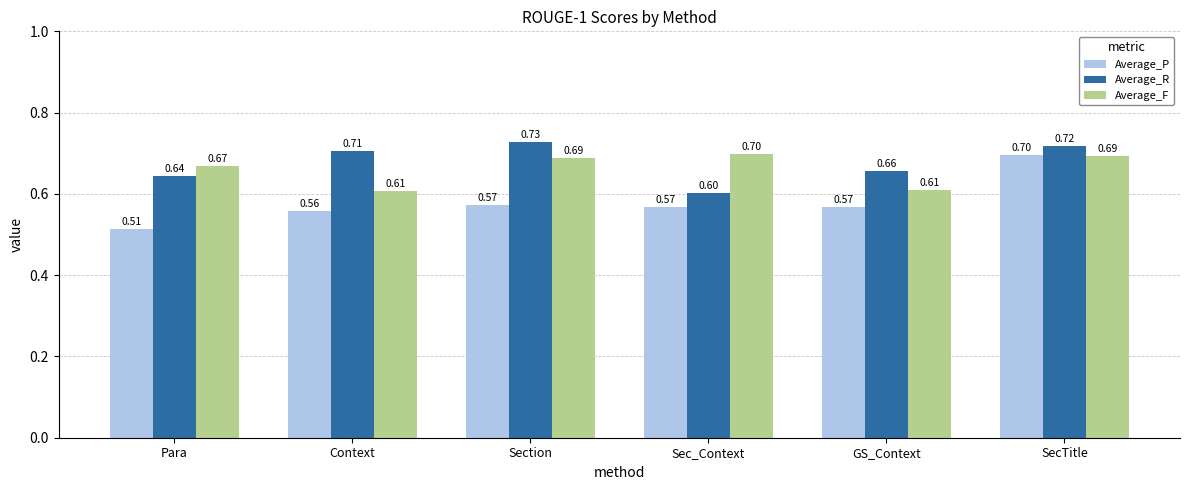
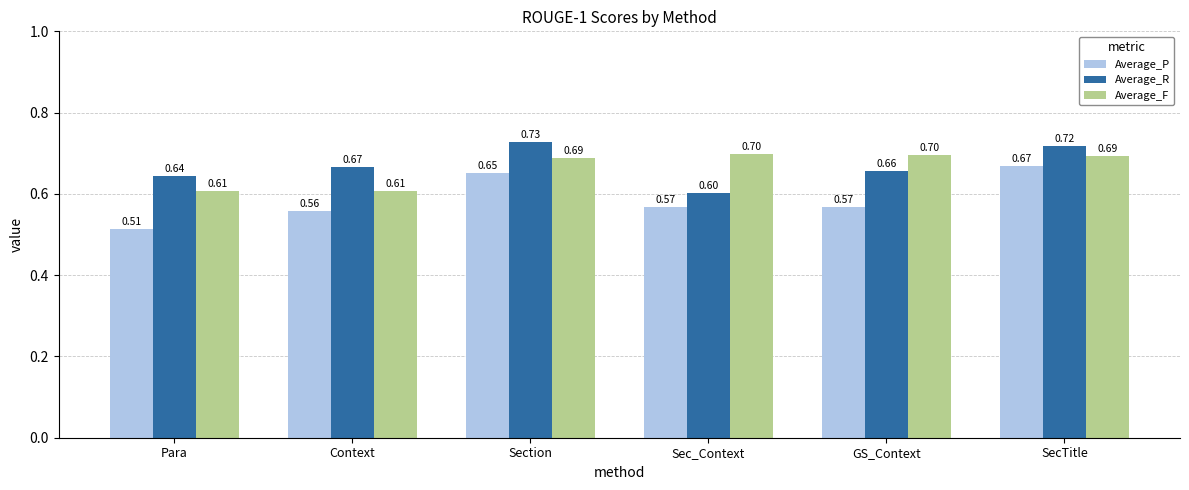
  {
    "Average_P": {
      "Para": 0.51,
      "Context": 0.56,
-     "Section": 0.57,
+     "Section": 0.65,
      "Sec_Context": 0.57,
      "GS_Context": 0.57,
-     "SecTitle": 0.70
+     "SecTitle": 0.67
    },
    "Average_R": {
      "Para": 0.64,
-     "Context": 0.71,
+     "Context": 0.67,
      "Section": 0.73,
      "Sec_Context": 0.60,
      "GS_Context": 0.66,
      "SecTitle": 0.72
    },
    "Average_F": {
-     "Para": 0.67,
+     "Para": 0.61,
      "Context": 0.61,
      "Section": 0.69,
      "Sec_Context": 0.70,
-     "GS_Context": 0.61,
+     "GS_Context": 0.70,
      "SecTitle": 0.69
    }
  }
